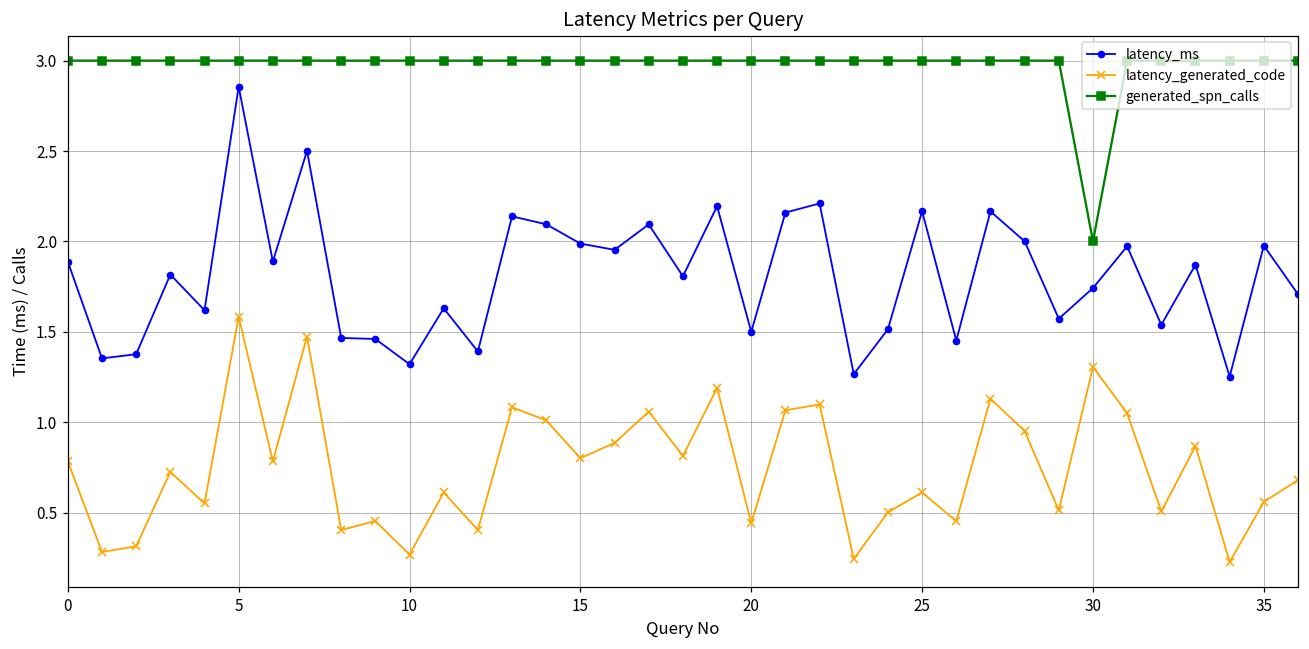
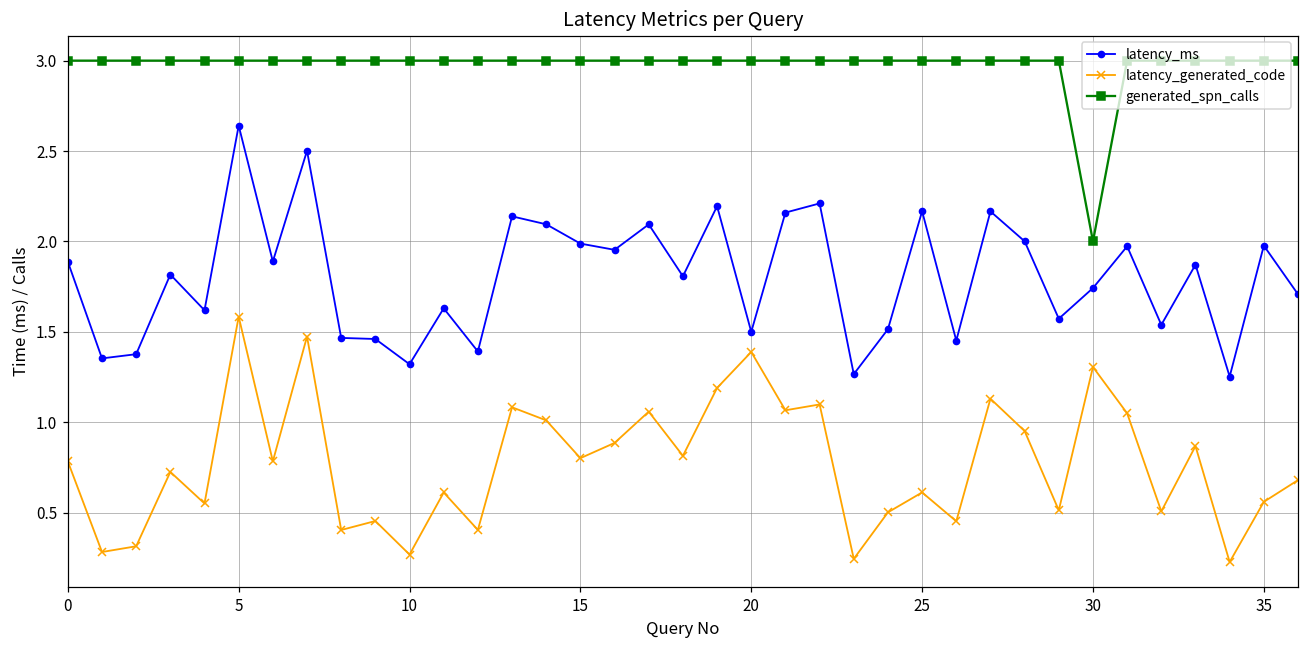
  {
    "latency_ms": {
      "0": 1.89,
-     "5": 2.86,
+     "5": 2.64,
      "10": 1.32,
      "15": 1.99,
      "20": 1.50,
      "25": 2.17,
      "30": 1.74,
      "35": 1.98
    },
    "latency_generated_code": {
      "0": 0.78,
      "5": 1.58,
      "10": 0.27,
      "15": 0.80,
-     "20": 0.44,
+     "20": 1.39,
      "25": 0.61,
      "30": 1.31,
      "35": 0.56
    },
    "generated_spn_calls": {
      "0": 3.00,
      "5": 3.00,
      "10": 3.00,
      "15": 3.00,
      "20": 3.00,
      "25": 3.00,
      "30": 2.00
    }
  }
